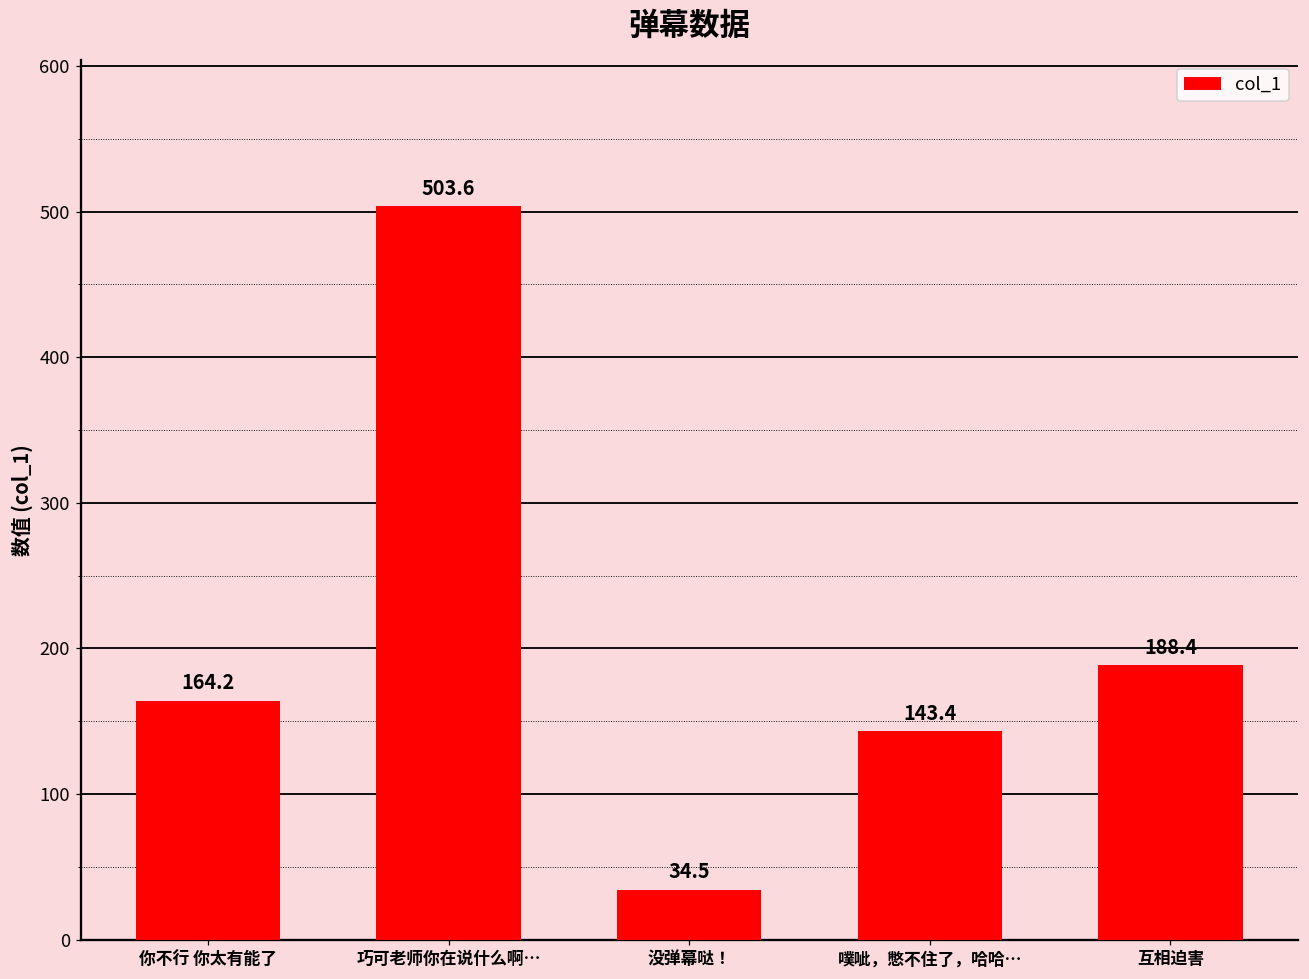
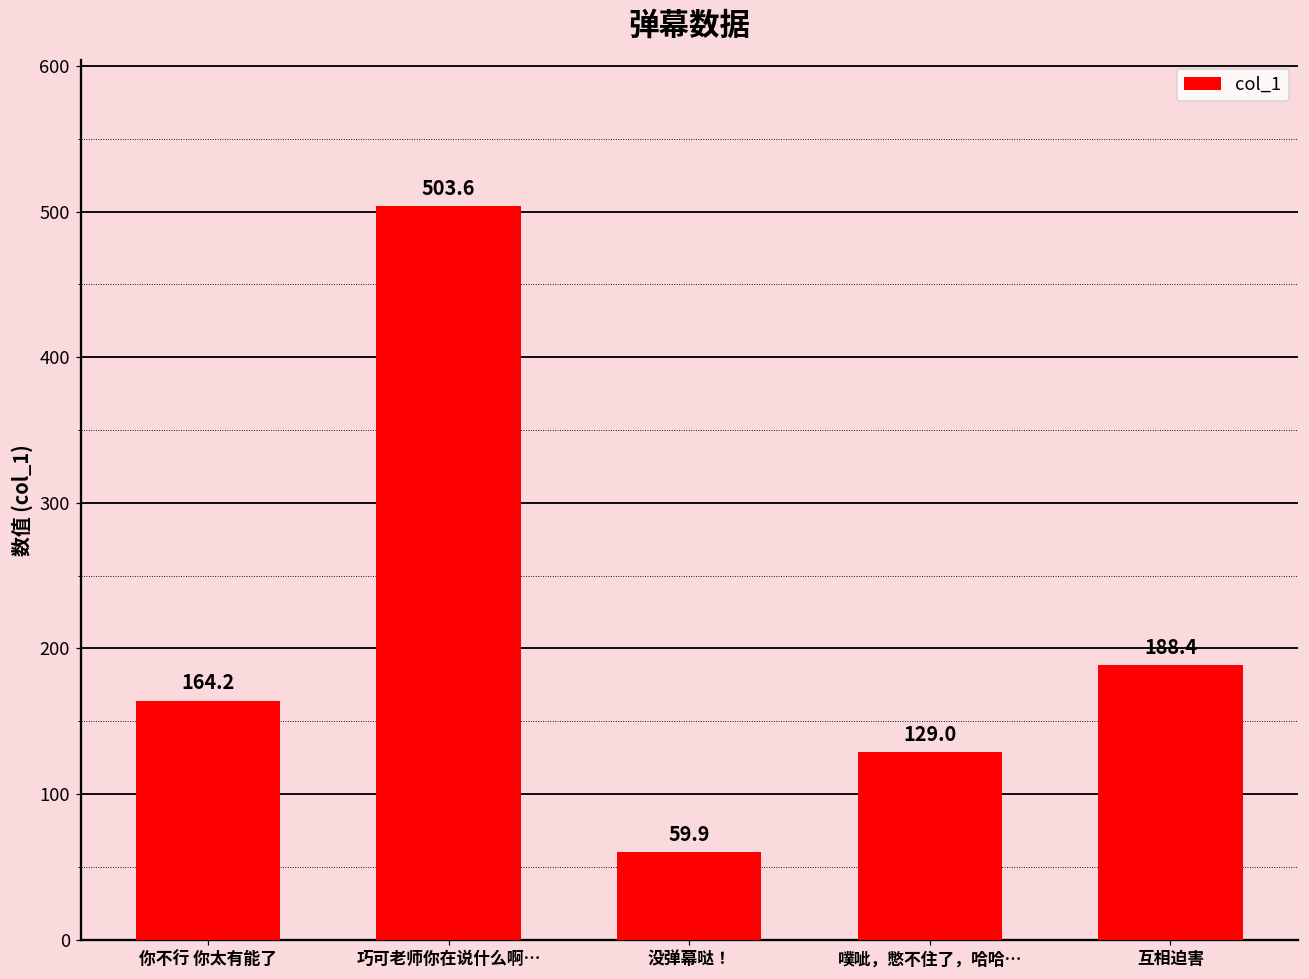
  {
    "你不行 你太有能了": 164.2,
    "巧可老师你在说什么啊…": 503.6,
-   "没弹幕哒！": 34.5,
-   "噗呲，憋不住了，哈哈…": 143.4,
+   "没弹幕哒！": 59.9,
+   "噗呲，憋不住了，哈哈…": 129.0,
    "互相迫害": 188.4
  }
